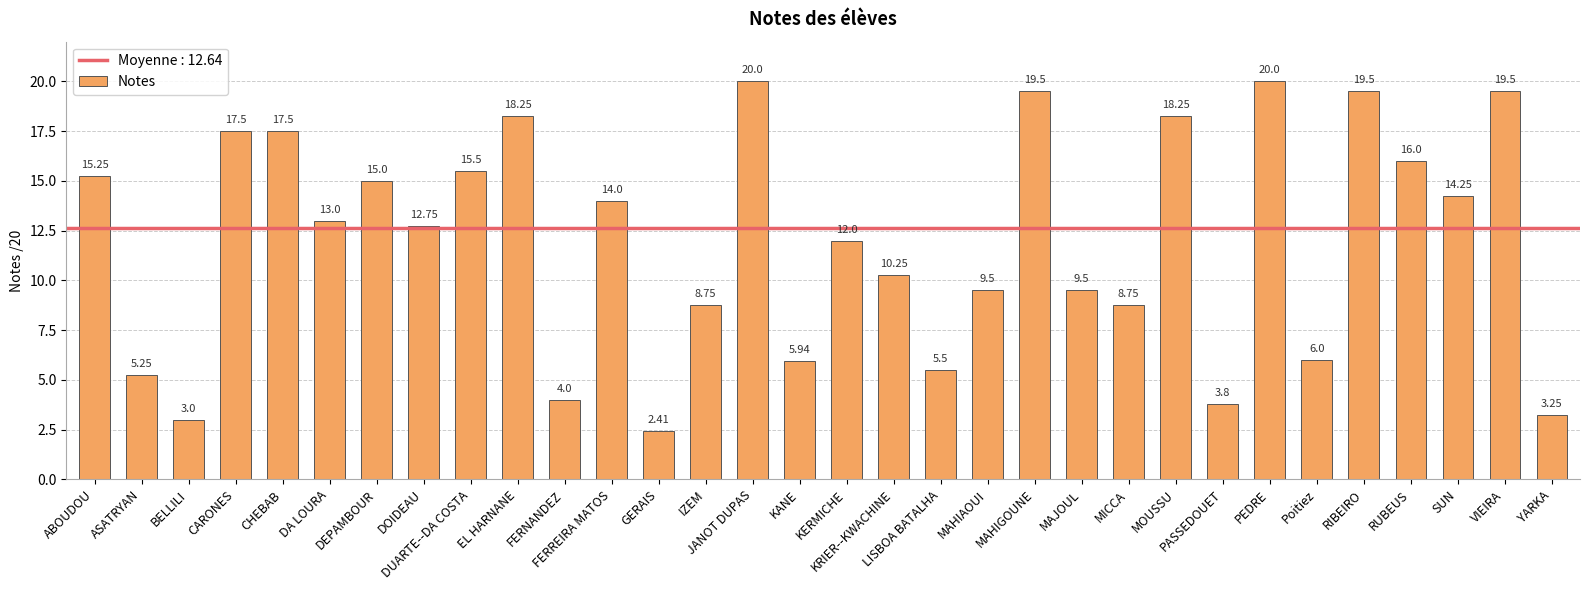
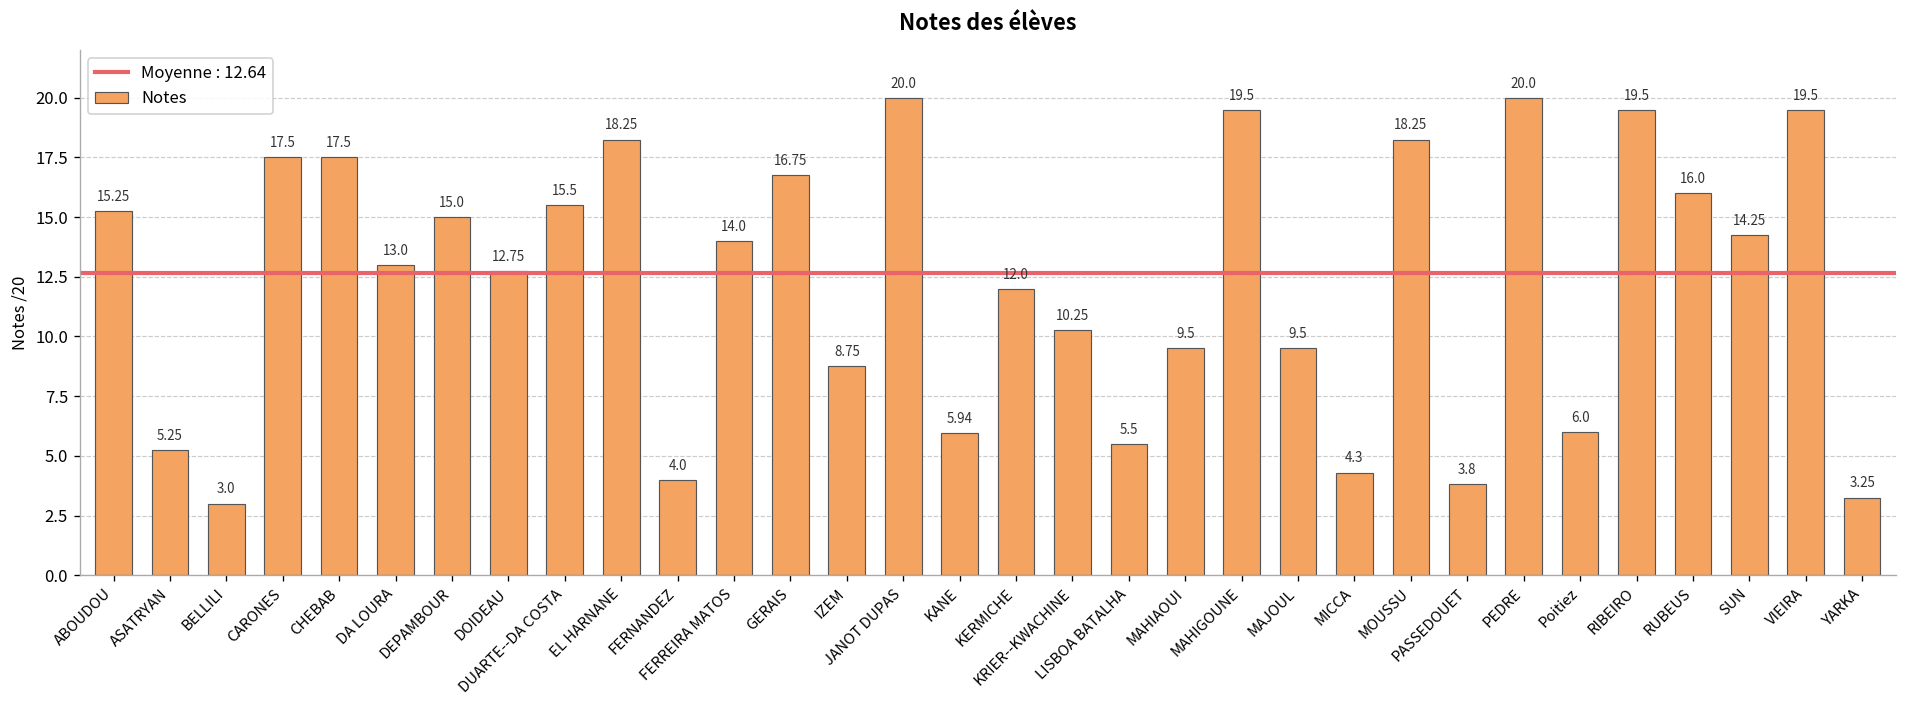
  {
    "ABOUDOU": 15.25,
    "ASATRYAN": 5.25,
    "BELLILI": 3.0,
    "CARONES": 17.5,
    "CHEBAB": 17.5,
    "DA LOURA": 13.0,
    "DEPAMBOUR": 15.0,
    "DOIDEAU": 12.75,
    "DUARTE--DA COSTA": 15.5,
    "EL HARNANE": 18.25,
    "FERNANDEZ": 4.0,
    "FERREIRA MATOS": 14.0,
-   "GERAIS": 2.41,
+   "GERAIS": 16.75,
    "IZEM": 8.75,
    "JANOT DUPAS": 20.0,
    "KANE": 5.94,
    "KERMICHE": 12.0,
    "KRIER--KWACHINE": 10.25,
    "LISBOA BATALHA": 5.5,
    "MAHIAOUI": 9.5,
    "MAHIGOUNE": 19.5,
    "MAJOUL": 9.5,
-   "MICCA": 8.75,
+   "MICCA": 4.3,
    "MOUSSU": 18.25,
    "PASSEDOUET": 3.8,
    "PEDRE": 20.0,
    "Poitiez": 6.0,
    "RIBEIRO": 19.5,
    "RUBEUS": 16.0,
    "SUN": 14.25,
    "VIEIRA": 19.5,
    "YARKA": 3.25
  }
